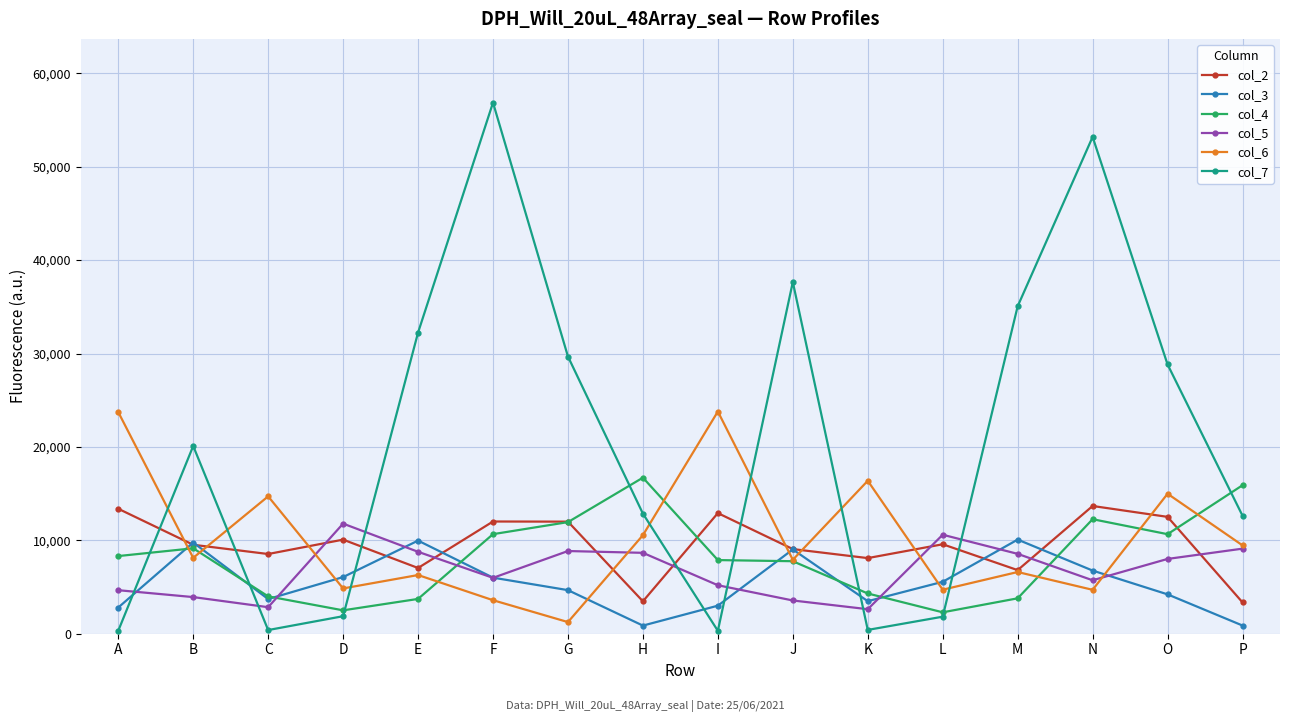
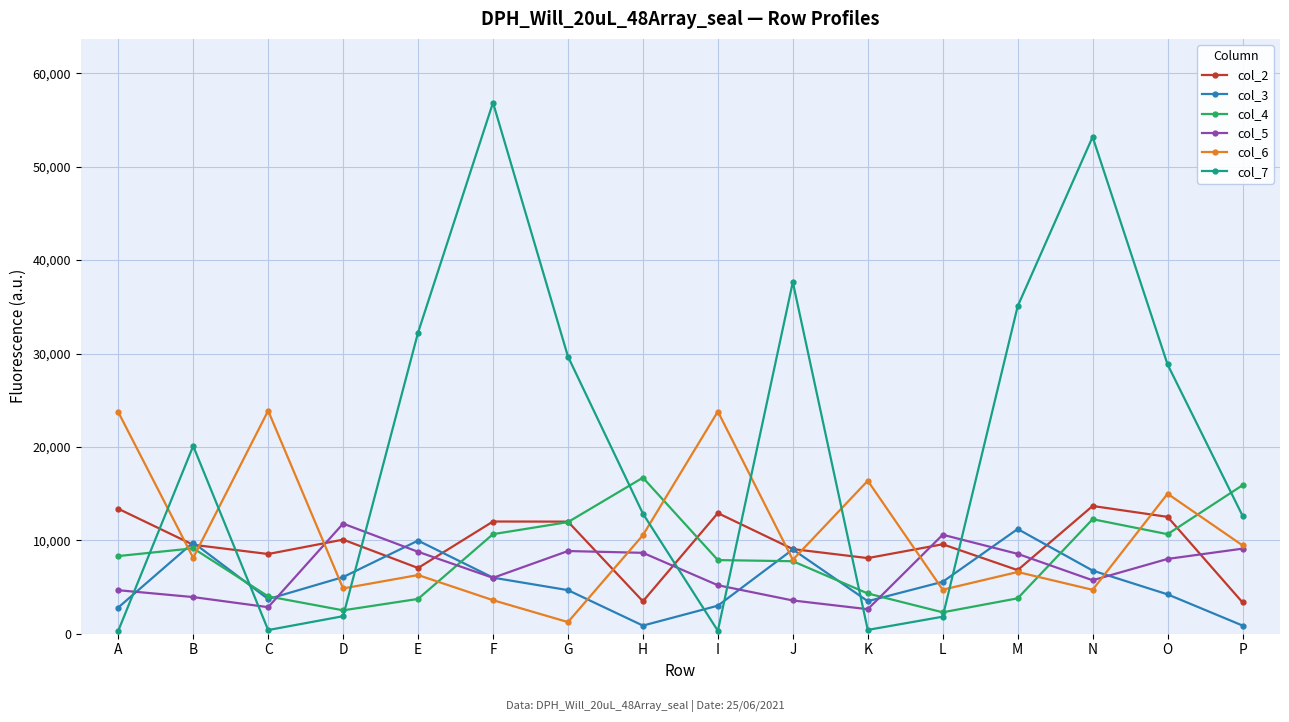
  {
    "col_2": {
      "A": "13,000",
      "C": "9,000",
      "D": "10,000",
      "E": "7,000",
      "F": "12,000",
      "H": "3,000",
      "I": "13,000",
      "K": "8,000",
      "L": "10,000",
      "N": "14,000",
      "O": "13,000",
      "P": "3,000"
    },
    "col_3": {
      "A": "3,000",
      "C": "4,000",
      "D": "6,000",
      "E": "10,000",
      "G": "5,000",
      "H": "1,000",
      "I": "3,000",
      "K": "3,000",
      "L": "6,000",
-     "M": "10,000",
+     "M": "11,000",
      "N": "7,000",
      "O": "4,000",
      "P": "1,000"
    },
    "col_5": {
      "A": "5,000",
      "B": "4,000",
      "C": "3,000",
      "D": "12,000",
      "E": "9,000",
      "G": "9,000",
      "H": "9,000",
      "I": "5,000",
      "J": "4,000",
      "K": "3,000",
      "L": "11,000",
      "M": "9,000",
      "N": "6,000",
      "O": "8,000",
      "P": "9,000"
    },
    "col_6": {
      "A": "24,000",
      "B": "8,000",
-     "C": "15,000",
+     "C": "24,000",
      "D": "5,000",
      "E": "6,000",
      "F": "4,000",
      "G": "1,000",
      "H": "11,000",
      "I": "24,000",
      "K": "16,000",
      "L": "5,000",
      "N": "5,000",
      "O": "15,000",
      "P": "9,000"
    }
  }
